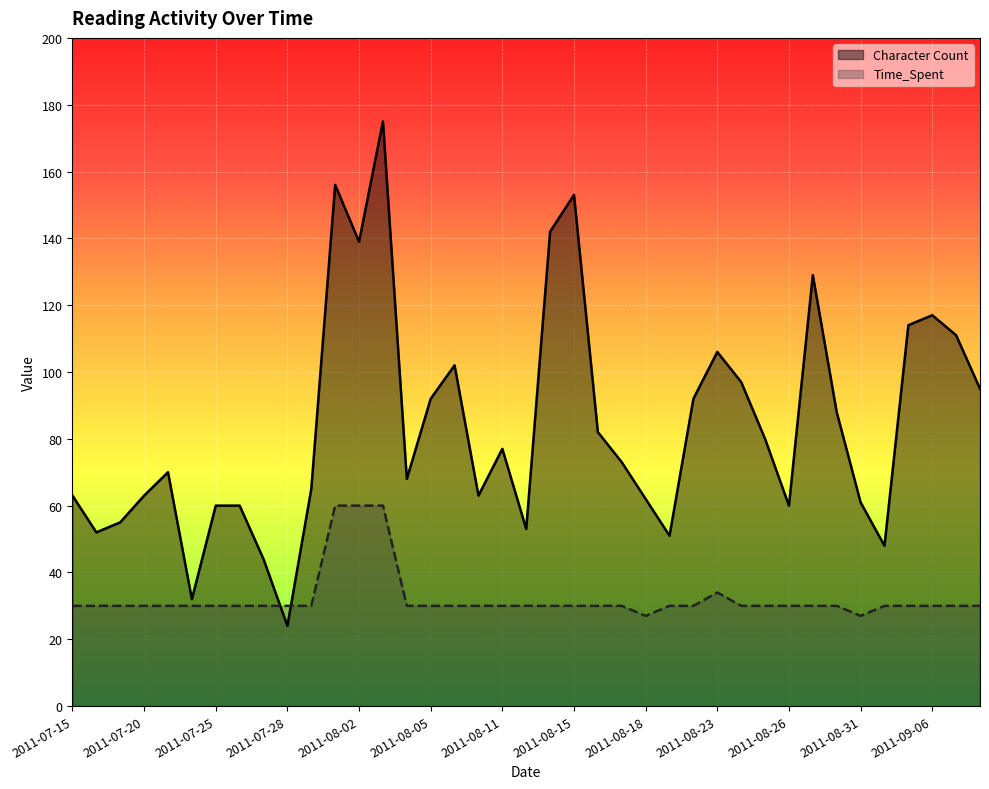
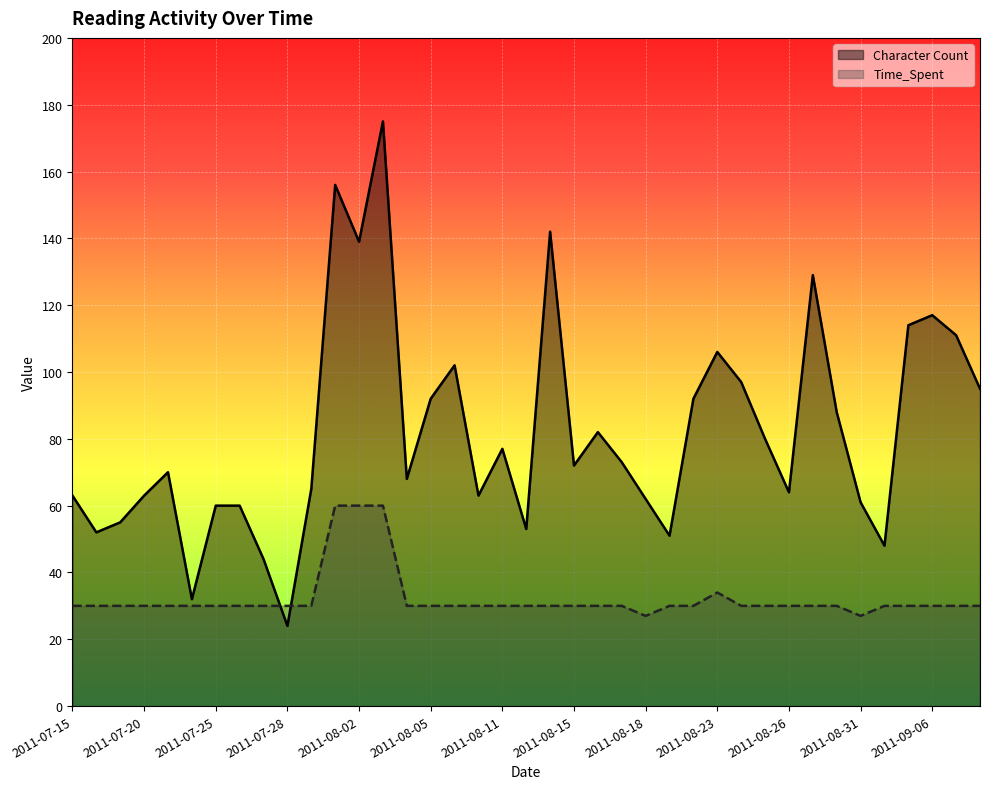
  {
    "Character Count": {
      "2011-07-15": 63,
      "2011-07-20": 63,
      "2011-07-25": 60,
      "2011-07-28": 24,
      "2011-08-02": 139,
      "2011-08-05": 92,
      "2011-08-11": 77,
-     "2011-08-15": 153,
+     "2011-08-15": 72,
      "2011-08-18": 62,
      "2011-08-23": 106,
-     "2011-08-26": 60,
+     "2011-08-26": 64,
      "2011-08-31": 61,
      "2011-09-06": 117
    },
    "Time_Spent": {
      "2011-07-15": 30,
      "2011-07-20": 30,
      "2011-07-25": 30,
      "2011-07-28": 30,
      "2011-08-02": 60,
      "2011-08-05": 30,
      "2011-08-11": 30,
      "2011-08-15": 30,
      "2011-08-18": 27,
      "2011-08-23": 34,
      "2011-08-26": 30,
      "2011-08-31": 27,
      "2011-09-06": 30
    }
  }
